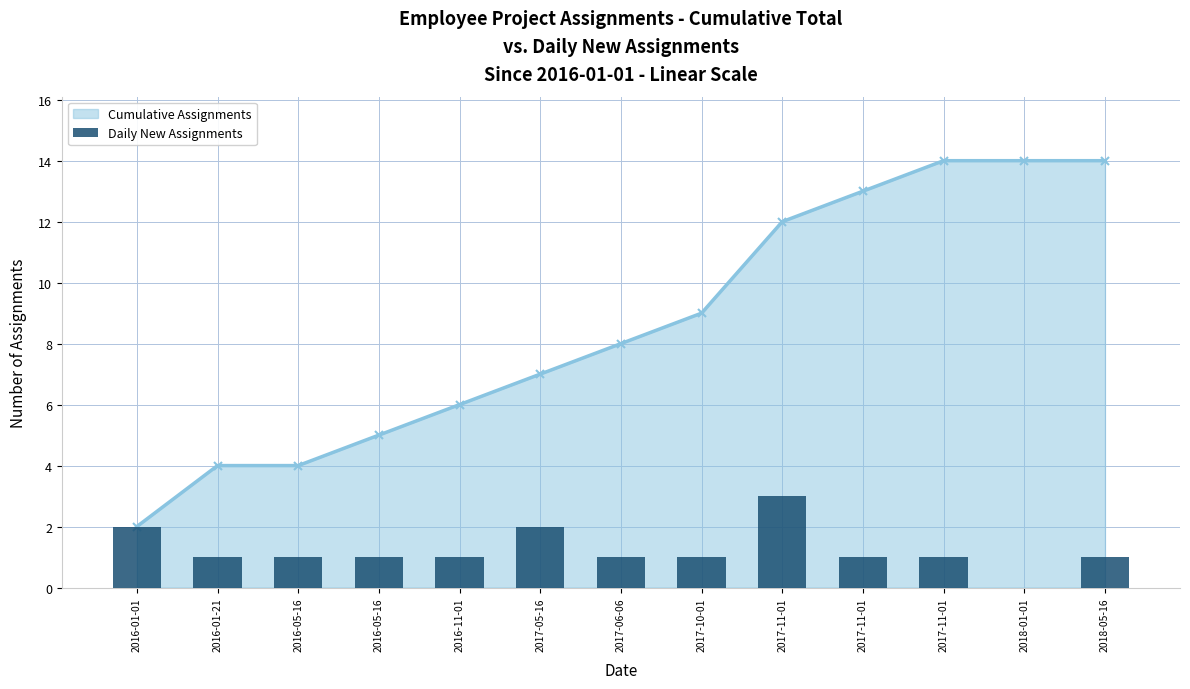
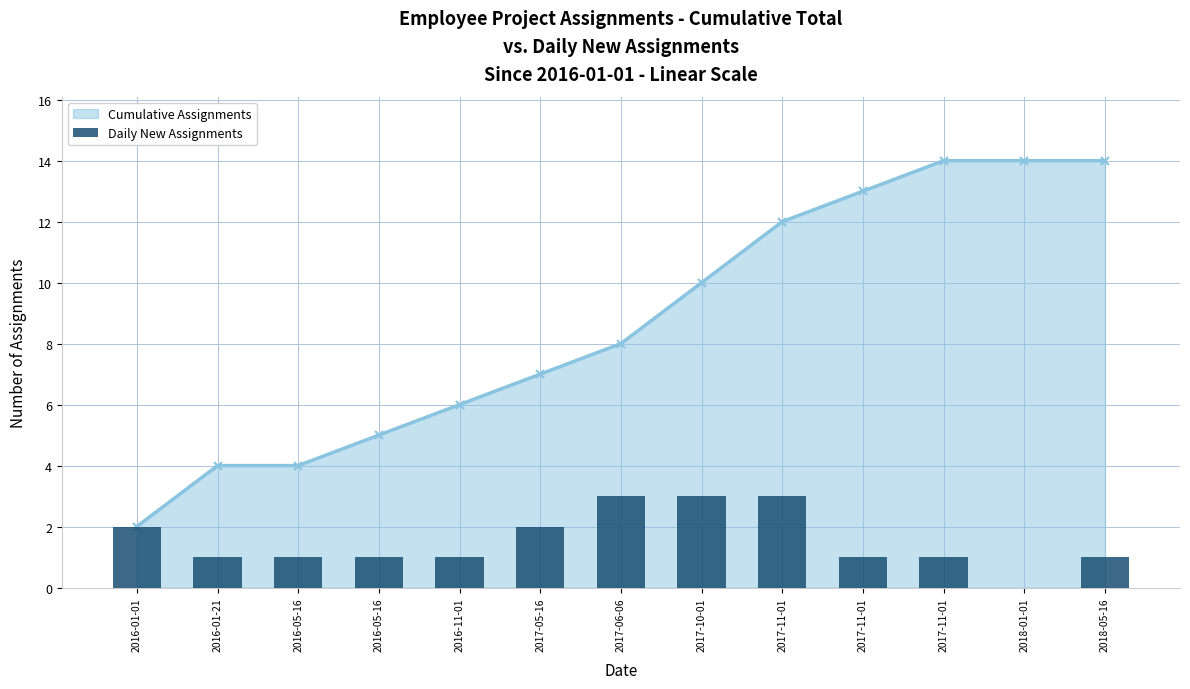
  {
    "Cumulative Assignments": {
      "2016-01-01": 2,
      "2016-01-21": 4,
      "2016-11-01": 6,
      "2017-05-16": 7,
      "2017-06-06": 8,
-     "2017-10-01": 9,
+     "2017-10-01": 10,
      "2018-01-01": 14,
      "2018-05-16": 14
    },
    "Daily New Assignments": {
      "2016-01-01": 2,
      "2016-01-21": 1,
      "2016-11-01": 1,
      "2017-05-16": 2,
-     "2017-06-06": 1,
-     "2017-10-01": 1,
+     "2017-06-06": 3,
+     "2017-10-01": 3,
      "2018-01-01": 0,
      "2018-05-16": 1
    }
  }
